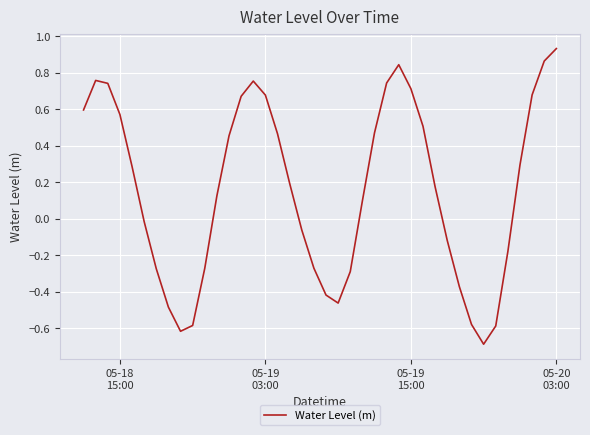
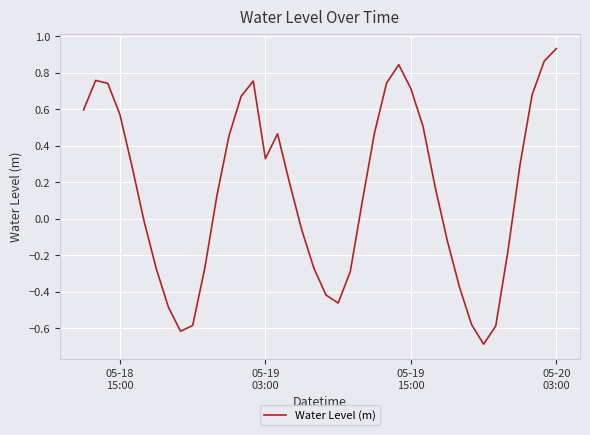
  {
    "05-18 15:00": 0.57,
-   "05-19 03:00": 0.68,
+   "05-19 03:00": 0.33,
    "05-19 15:00": 0.71,
    "05-20 03:00": 0.93
  }
